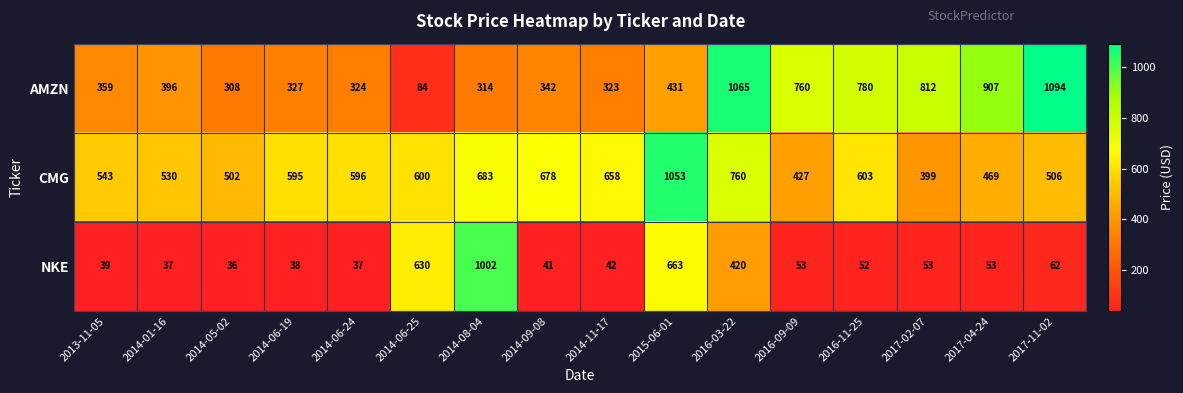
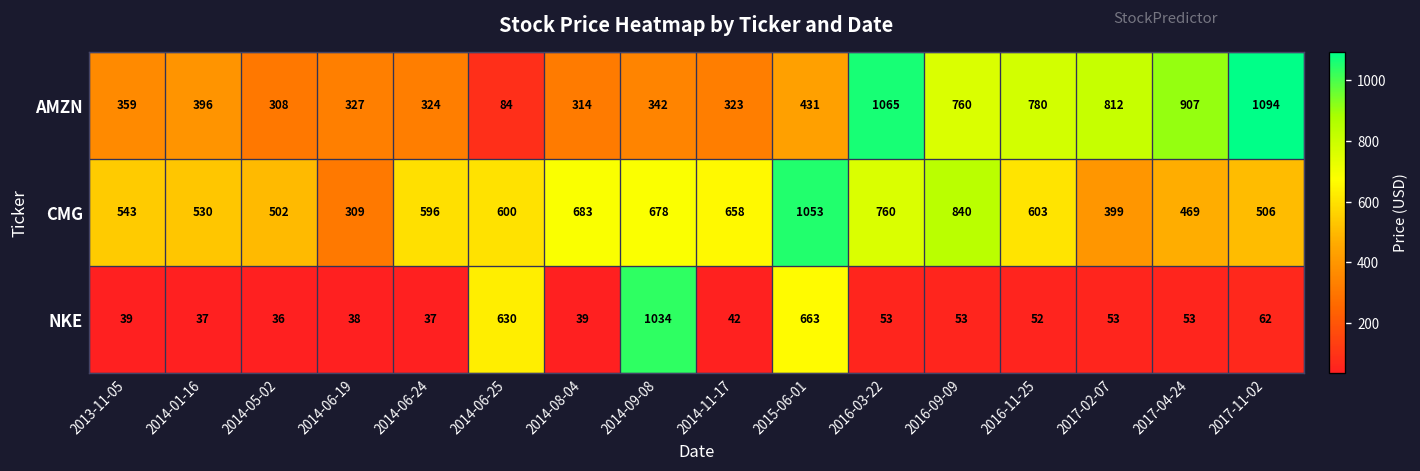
  {
    "AMZN": {
      "2013-11-05": 359,
      "2014-01-16": 396,
      "2014-05-02": 308,
      "2014-06-19": 327,
      "2014-06-24": 324,
      "2014-06-25": 84,
      "2014-08-04": 314,
      "2014-09-08": 342,
      "2014-11-17": 323,
      "2015-06-01": 431,
      "2016-03-22": 1065,
      "2016-09-09": 760,
      "2016-11-25": 780,
      "2017-02-07": 812,
      "2017-04-24": 907,
      "2017-11-02": 1094
    },
    "CMG": {
      "2013-11-05": 543,
      "2014-01-16": 530,
      "2014-05-02": 502,
-     "2014-06-19": 595,
+     "2014-06-19": 309,
      "2014-06-24": 596,
      "2014-06-25": 600,
      "2014-08-04": 683,
      "2014-09-08": 678,
      "2014-11-17": 658,
      "2015-06-01": 1053,
      "2016-03-22": 760,
-     "2016-09-09": 427,
+     "2016-09-09": 840,
      "2016-11-25": 603,
      "2017-02-07": 399,
      "2017-04-24": 469,
      "2017-11-02": 506
    },
    "NKE": {
      "2013-11-05": 39,
      "2014-01-16": 37,
      "2014-05-02": 36,
      "2014-06-19": 38,
      "2014-06-24": 37,
      "2014-06-25": 630,
-     "2014-08-04": 1002,
-     "2014-09-08": 41,
+     "2014-08-04": 39,
+     "2014-09-08": 1034,
      "2014-11-17": 42,
      "2015-06-01": 663,
-     "2016-03-22": 420,
+     "2016-03-22": 53,
      "2016-09-09": 53,
      "2016-11-25": 52,
      "2017-02-07": 53,
      "2017-04-24": 53,
      "2017-11-02": 62
    }
  }
